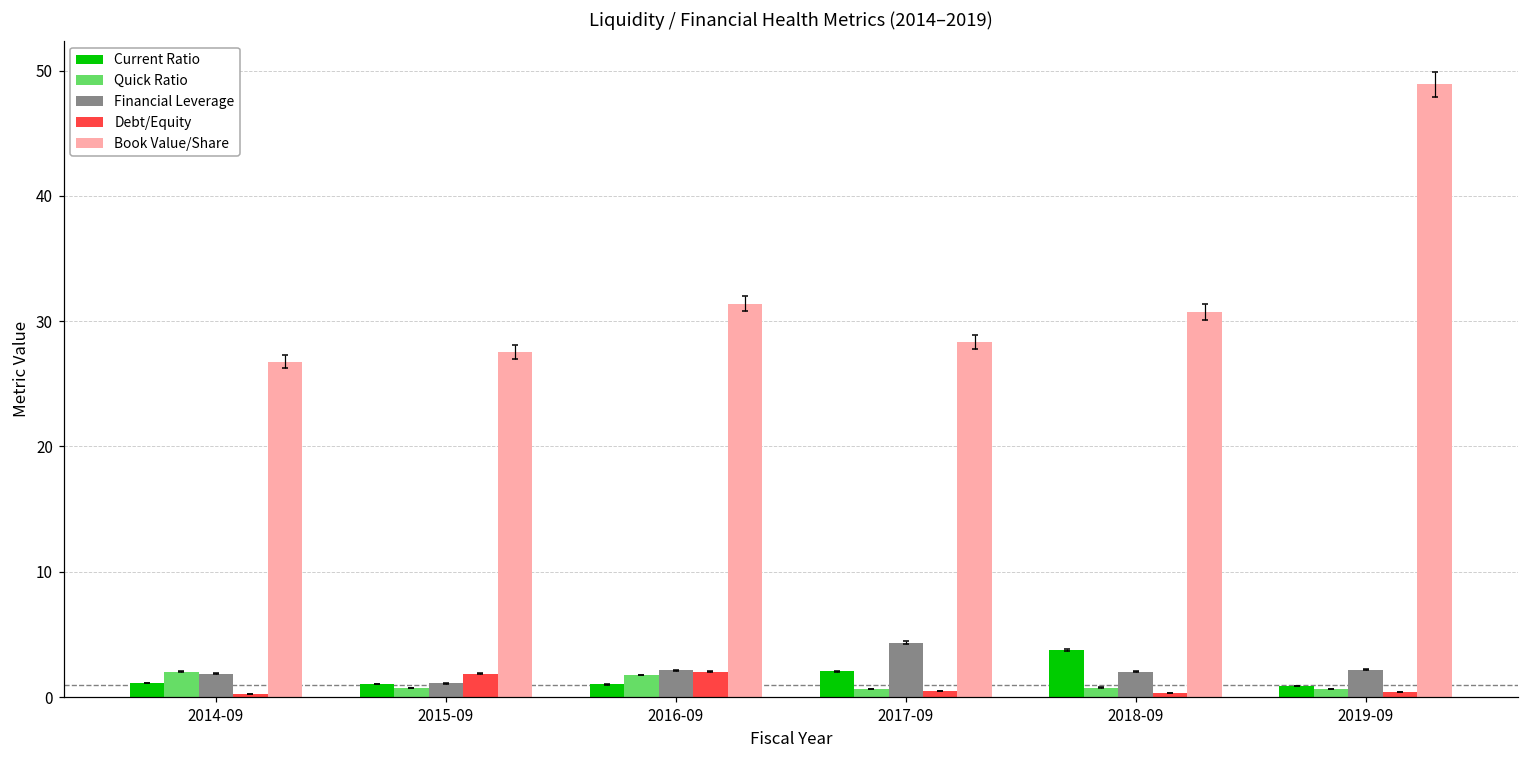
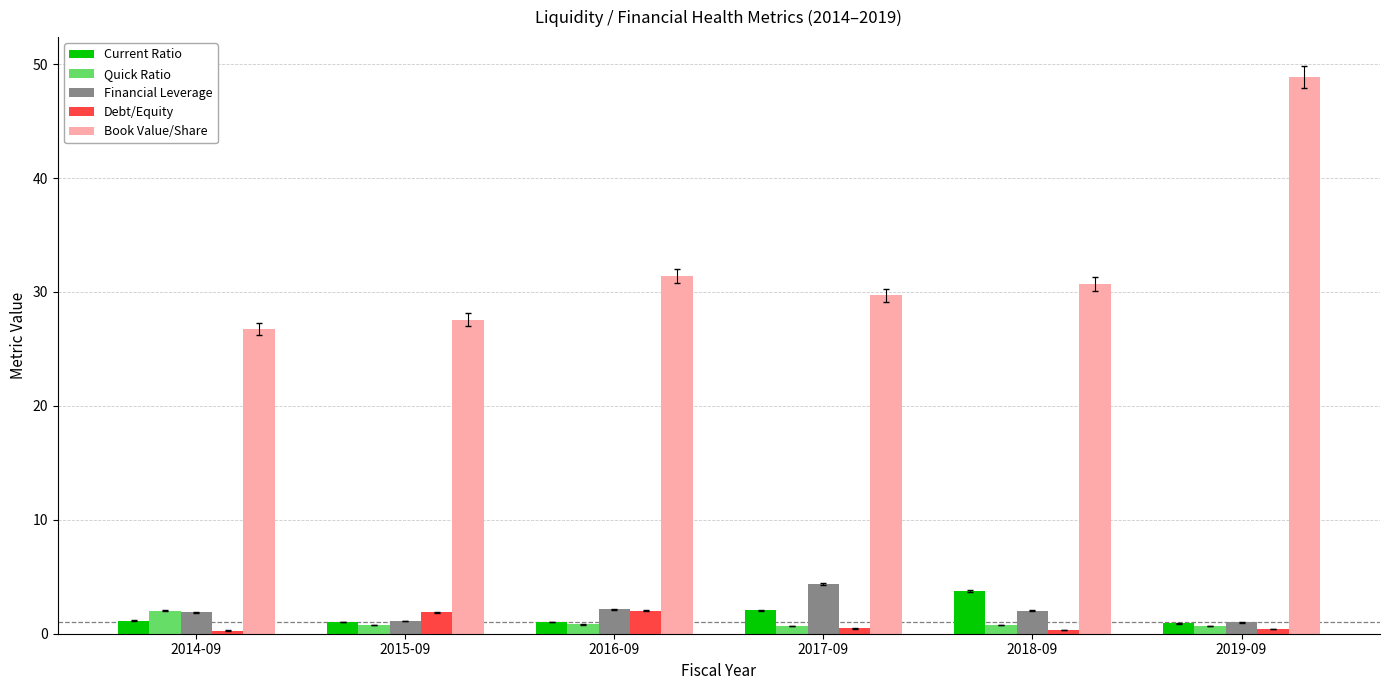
  {
    "Current Ratio": {
      "2014-09": 1.1,
      "2015-09": 1.0,
      "2016-09": 1.0,
      "2017-09": 2.1,
      "2018-09": 3.8,
      "2019-09": 0.9
    },
    "Quick Ratio": {
      "2014-09": 2.0,
      "2015-09": 0.8,
-     "2016-09": 1.8,
+     "2016-09": 0.8,
      "2017-09": 0.7,
      "2018-09": 0.8,
      "2019-09": 0.7
    },
    "Financial Leverage": {
      "2014-09": 1.9,
      "2015-09": 1.1,
      "2016-09": 2.1,
      "2017-09": 4.4,
      "2018-09": 2.0,
-     "2019-09": 2.2
+     "2019-09": 1.0
    },
    "Debt/Equity": {
      "2014-09": 0.3,
      "2015-09": 1.9,
      "2016-09": 2.0,
      "2017-09": 0.5,
      "2018-09": 0.4,
      "2019-09": 0.4
    },
    "Book Value/Share": {
      "2014-09": 26.8,
      "2015-09": 27.6,
      "2016-09": 31.4,
-     "2017-09": 28.4,
+     "2017-09": 29.7,
      "2018-09": 30.7,
      "2019-09": 48.9
    }
  }
